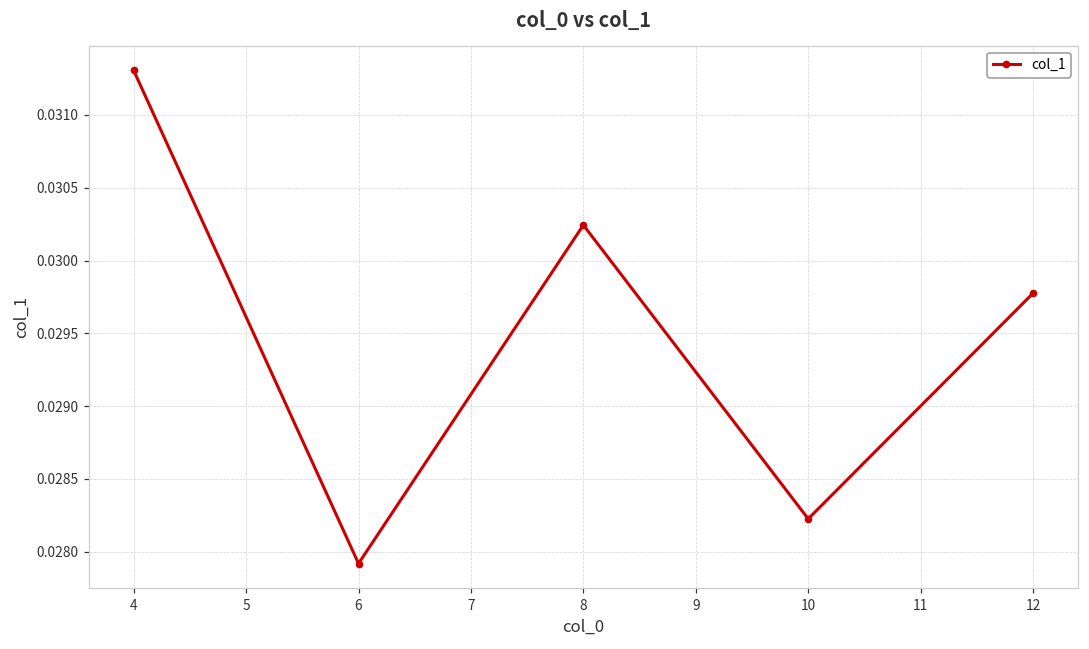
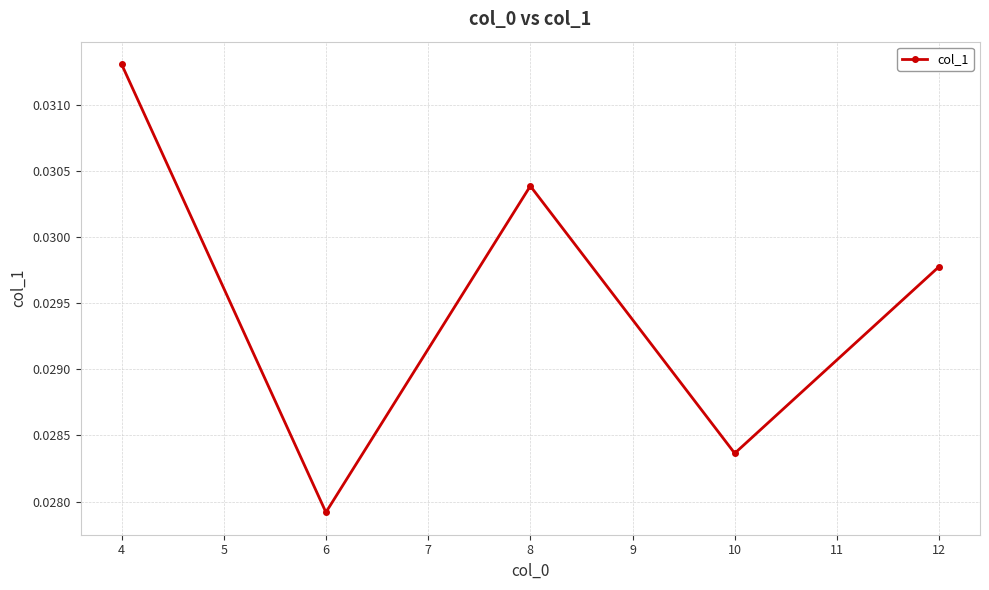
  {
    "4": 0.03131,
    "6": 0.02792,
-   "8": 0.03024,
-   "10": 0.02823,
+   "8": 0.03038,
+   "10": 0.02836,
    "12": 0.02978
  }
